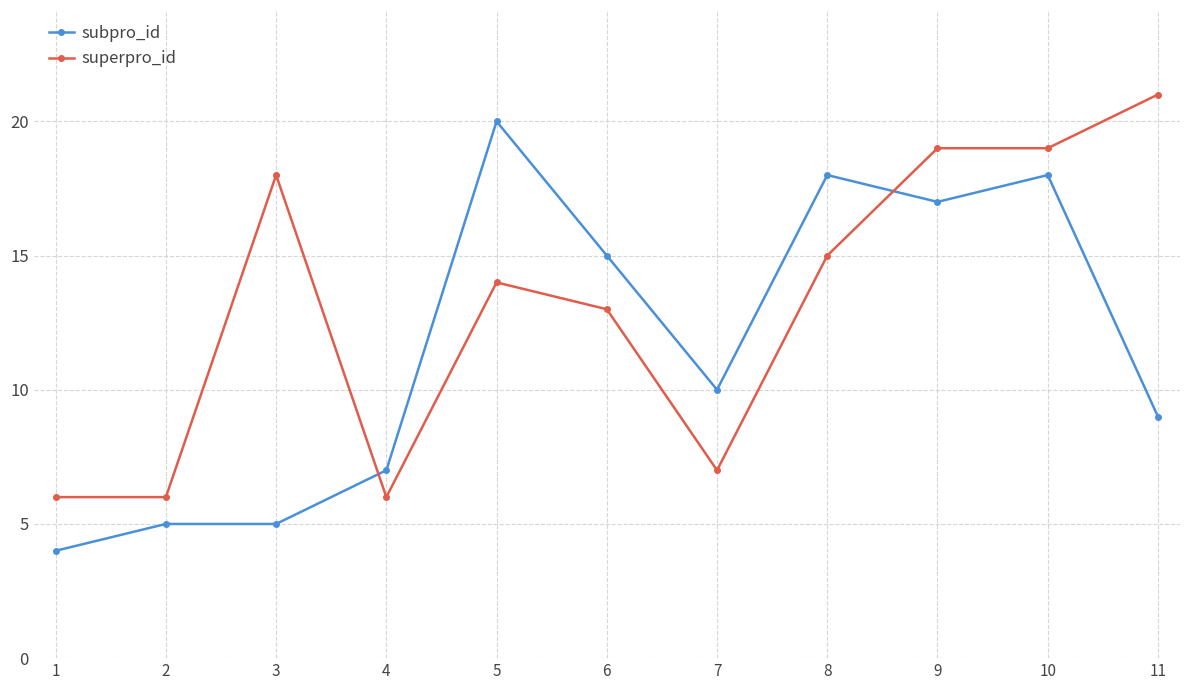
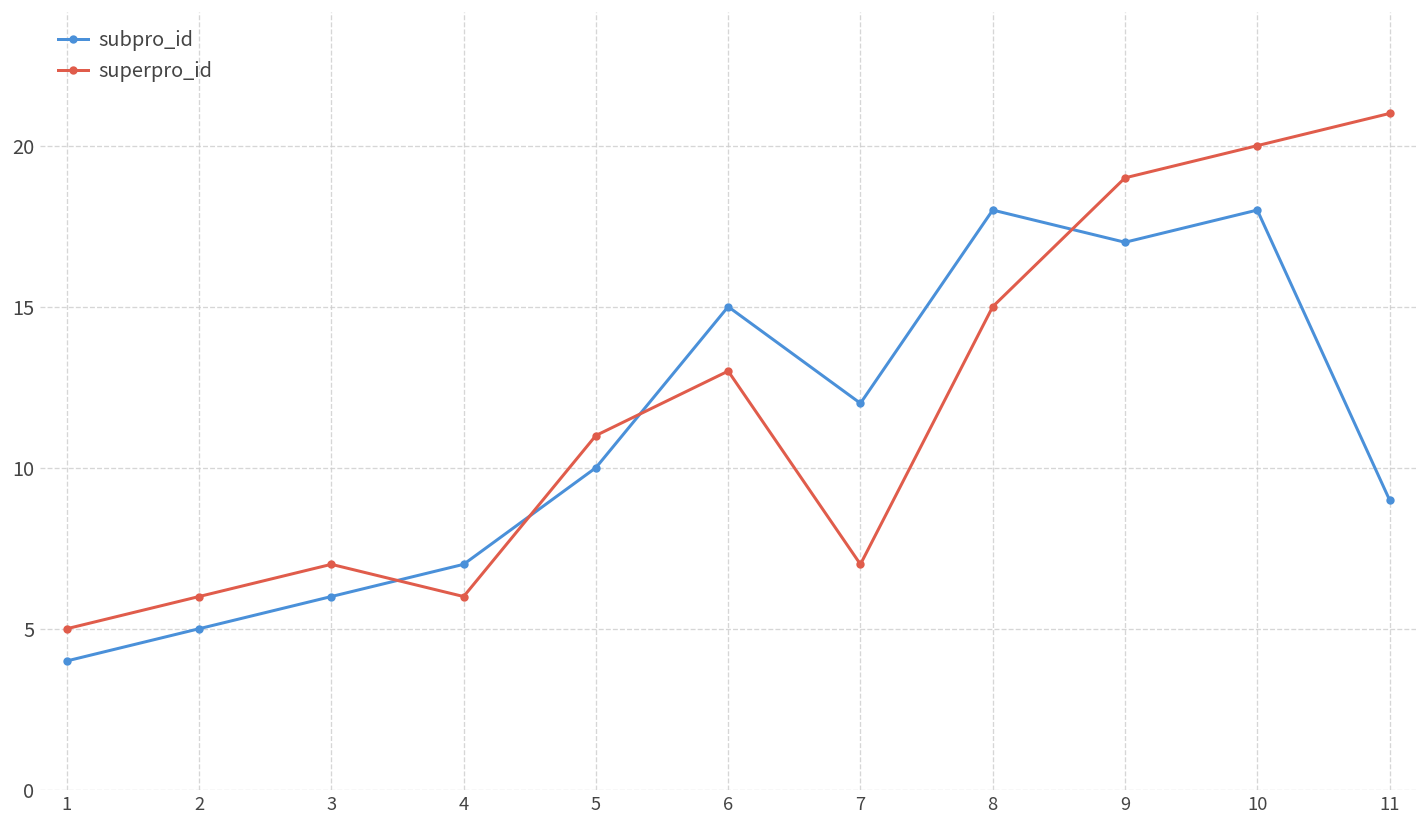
  {
    "subpro_id": {
      "1": 4,
      "2": 5,
-     "3": 5,
+     "3": 6,
      "4": 7,
-     "5": 20,
+     "5": 10,
      "6": 15,
-     "7": 10,
+     "7": 12,
      "8": 18,
      "9": 17,
      "10": 18,
      "11": 9
    },
    "superpro_id": {
-     "1": 6,
+     "1": 5,
      "2": 6,
-     "3": 18,
+     "3": 7,
      "4": 6,
-     "5": 14,
+     "5": 11,
      "6": 13,
      "7": 7,
      "8": 15,
      "9": 19,
-     "10": 19,
+     "10": 20,
      "11": 21
    }
  }
